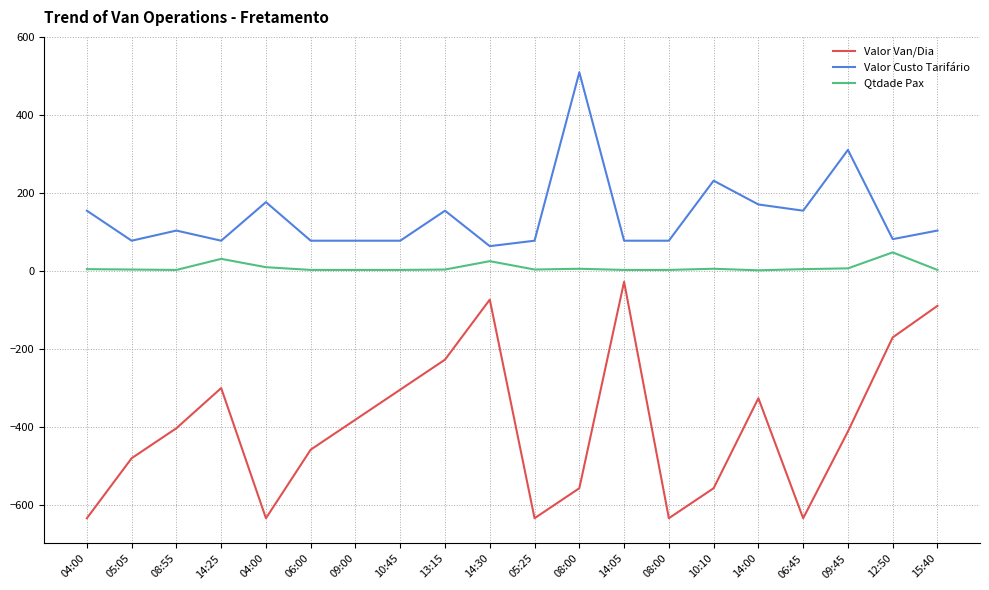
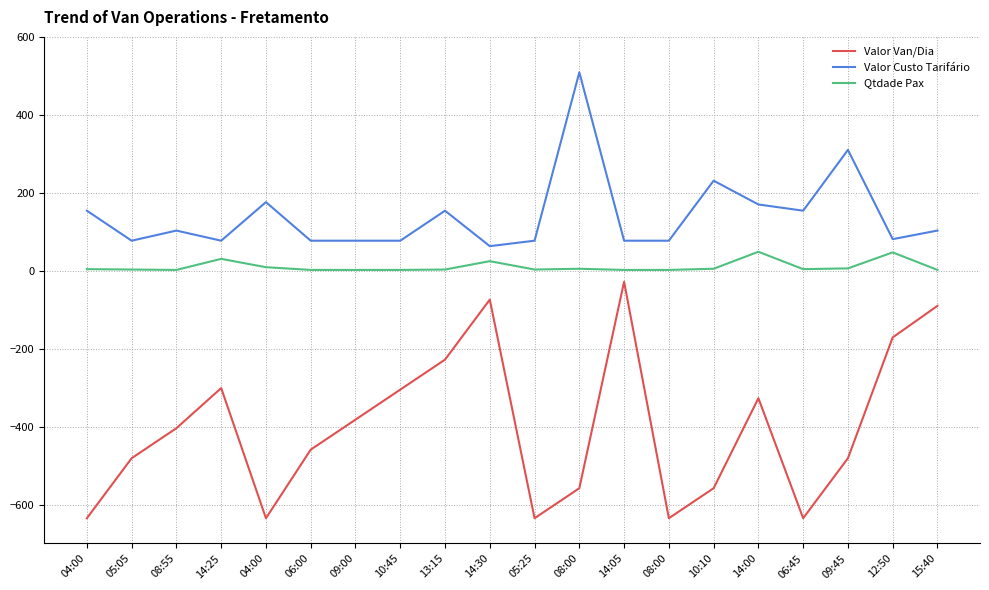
  {
    "Valor Van/Dia": {
      "05:05": -480,
      "08:55": -400,
      "14:25": -300,
      "06:00": -460,
      "09:00": -380,
      "10:45": -310,
      "13:15": -230,
      "14:30": -70,
      "05:25": -640,
      "14:05": -30,
      "10:10": -560,
      "14:00": -330,
      "06:45": -640,
-     "09:45": -410,
+     "09:45": -480,
      "12:50": -170,
      "15:40": -90
    },
    "Valor Custo Tarifário": {
      "05:05": 80,
      "08:55": 100,
      "14:25": 80,
      "06:00": 80,
      "09:00": 80,
      "10:45": 80,
      "13:15": 150,
      "14:30": 60,
      "05:25": 80,
      "14:05": 80,
      "10:10": 230,
      "14:00": 170,
      "06:45": 150,
      "09:45": 310,
      "12:50": 80,
      "15:40": 100
    },
    "Qtdade Pax": {
      "05:05": 0,
      "08:55": 0,
      "14:25": 30,
      "06:00": 0,
      "09:00": 0,
      "10:45": 0,
      "13:15": 0,
      "14:30": 20,
      "05:25": 0,
      "14:05": 0,
      "10:10": 10,
-     "14:00": 0,
+     "14:00": 50,
      "06:45": 0,
      "09:45": 10,
      "12:50": 50,
      "15:40": 0
    }
  }
